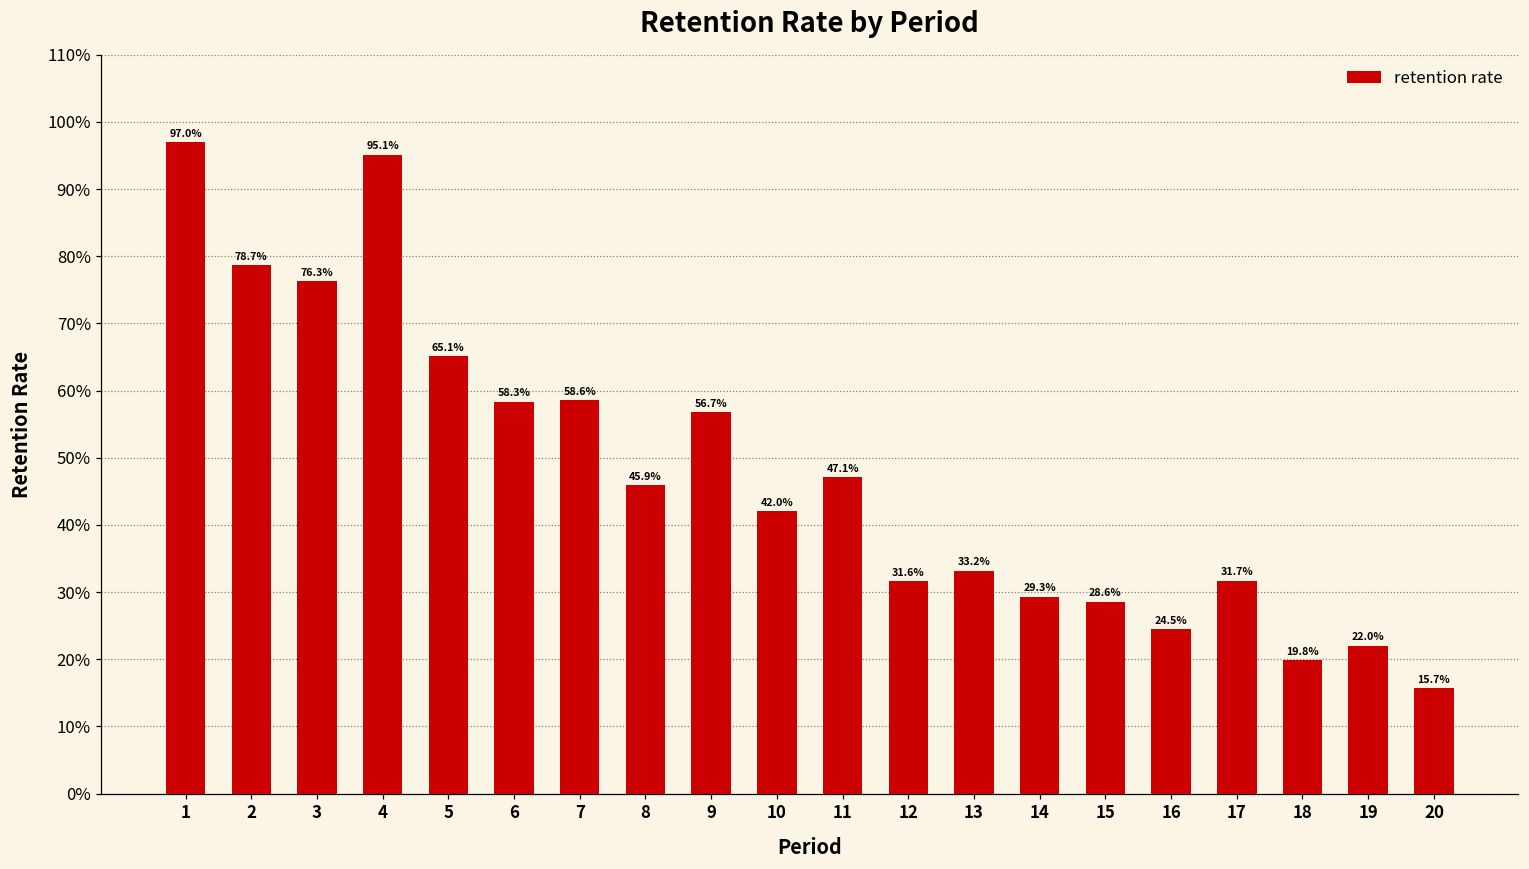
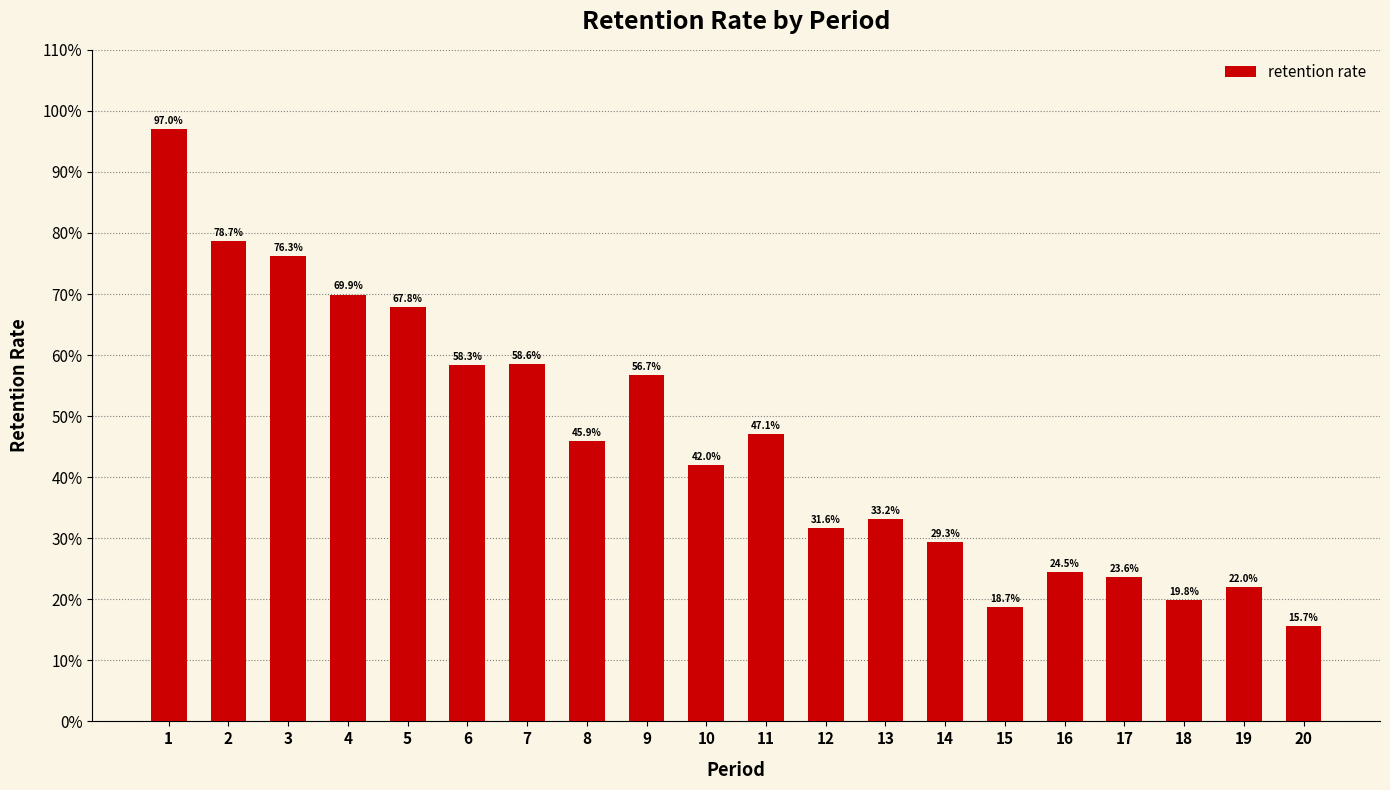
  {
    "1": "97.0%",
    "2": "78.7%",
    "3": "76.3%",
-   "4": "95.1%",
-   "5": "65.1%",
+   "4": "69.9%",
+   "5": "67.8%",
    "6": "58.3%",
    "7": "58.6%",
    "8": "45.9%",
    "9": "56.7%",
    "10": "42.0%",
    "11": "47.1%",
    "12": "31.6%",
    "13": "33.2%",
    "14": "29.3%",
-   "15": "28.6%",
+   "15": "18.7%",
    "16": "24.5%",
-   "17": "31.7%",
+   "17": "23.6%",
    "18": "19.8%",
    "19": "22.0%",
    "20": "15.7%"
  }
